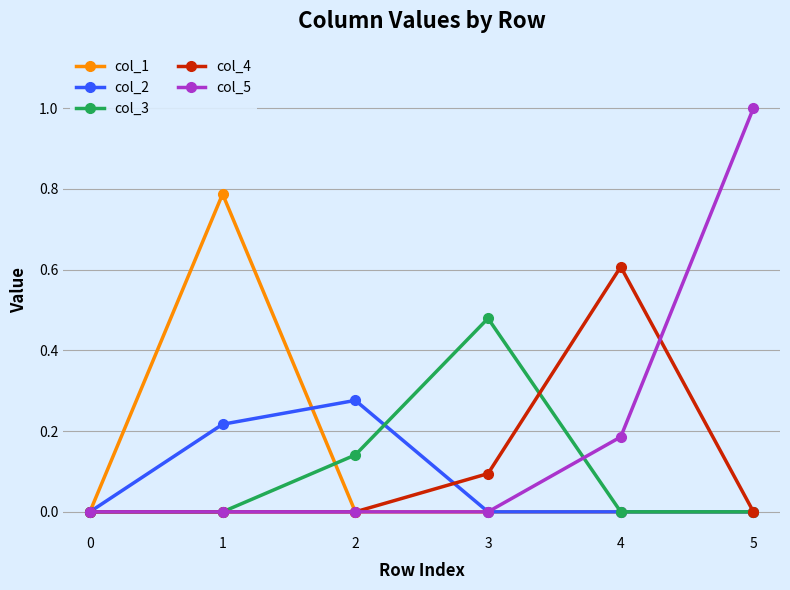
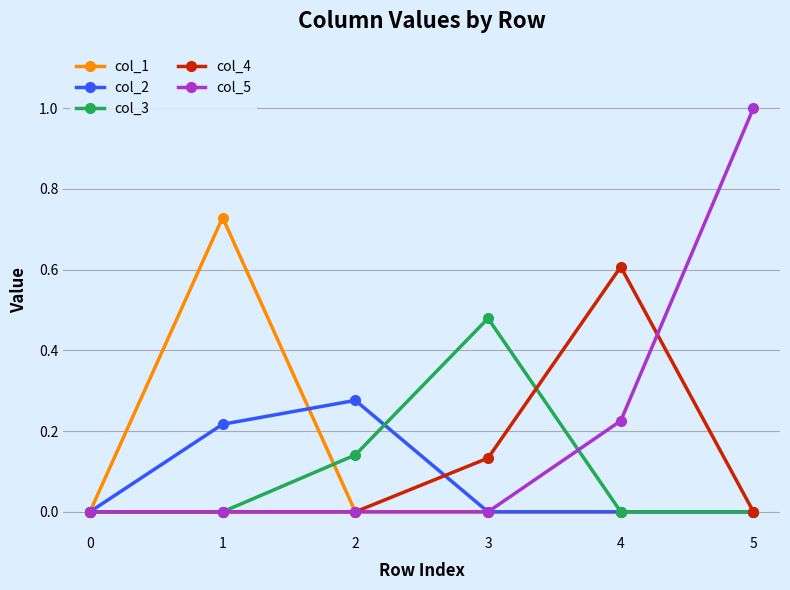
  {
    "col_1": {
-     "1": 0.79
+     "1": 0.73
    },
    "col_2": {
      "1": 0.22,
      "2": 0.28
    },
    "col_3": {
      "2": 0.14,
      "3": 0.48
    },
    "col_4": {
-     "3": 0.09,
+     "3": 0.13,
      "4": 0.61
    },
    "col_5": {
-     "4": 0.19,
+     "4": 0.23,
      "5": 1.00
    }
  }
